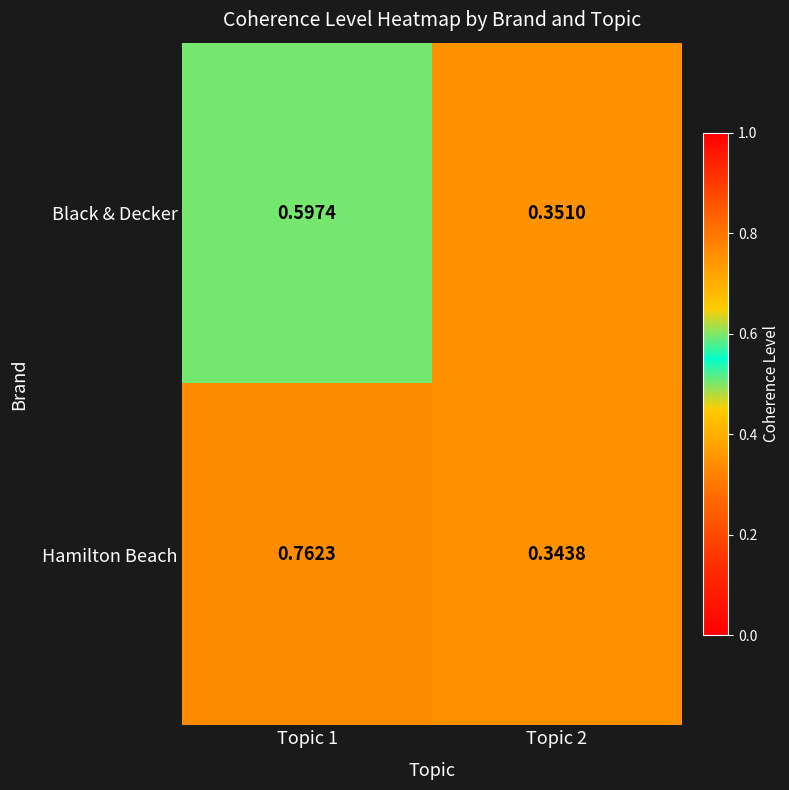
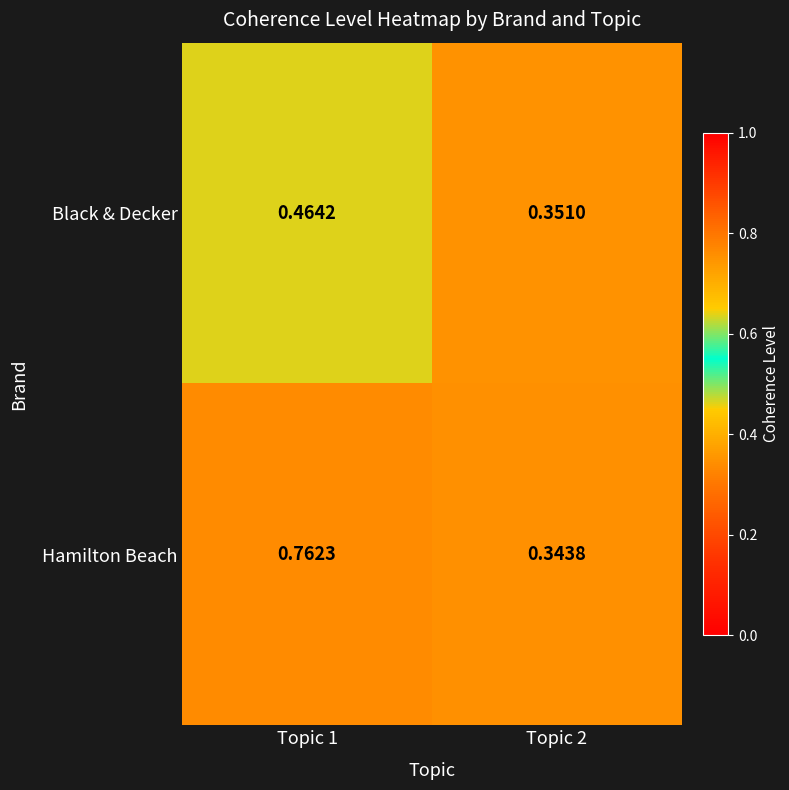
  {
    "Black & Decker": {
-     "Topic 1": 0.5974,
+     "Topic 1": 0.4642,
      "Topic 2": 0.3510
    },
    "Hamilton Beach": {
      "Topic 1": 0.7623,
      "Topic 2": 0.3438
    }
  }
